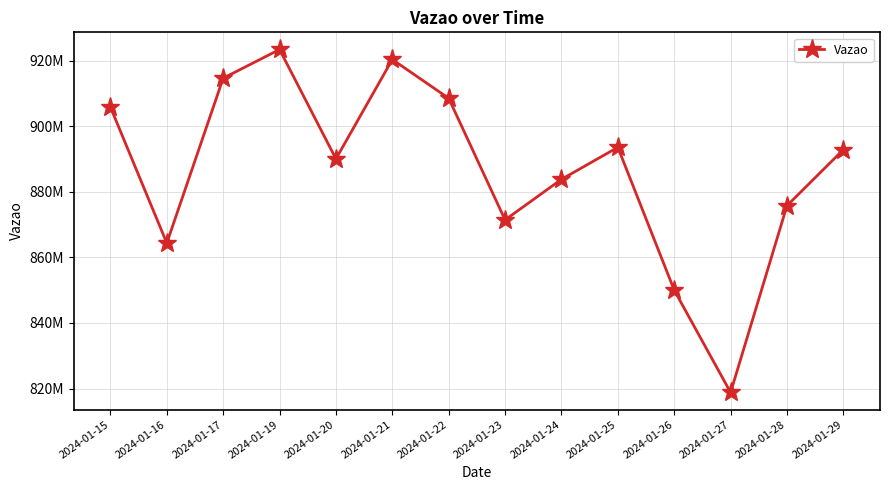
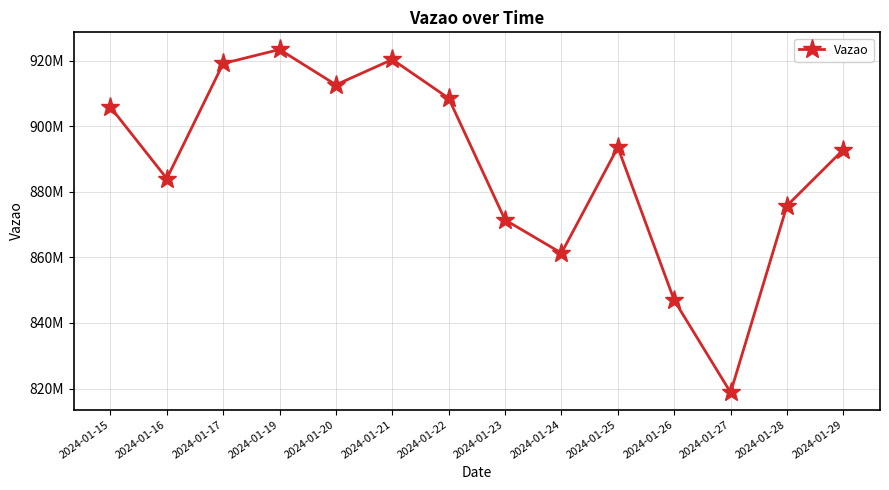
  {
    "2024-01-15": 906000000,
-   "2024-01-16": 864000000,
-   "2024-01-17": 915000000,
+   "2024-01-16": 884000000,
+   "2024-01-17": 919000000,
    "2024-01-19": 923000000,
-   "2024-01-20": 890000000,
+   "2024-01-20": 913000000,
    "2024-01-21": 920000000,
    "2024-01-22": 909000000,
    "2024-01-23": 871000000,
-   "2024-01-24": 884000000,
+   "2024-01-24": 861000000,
    "2024-01-25": 894000000,
-   "2024-01-26": 850000000,
+   "2024-01-26": 847000000,
    "2024-01-27": 819000000,
    "2024-01-28": 876000000,
    "2024-01-29": 893000000
  }
